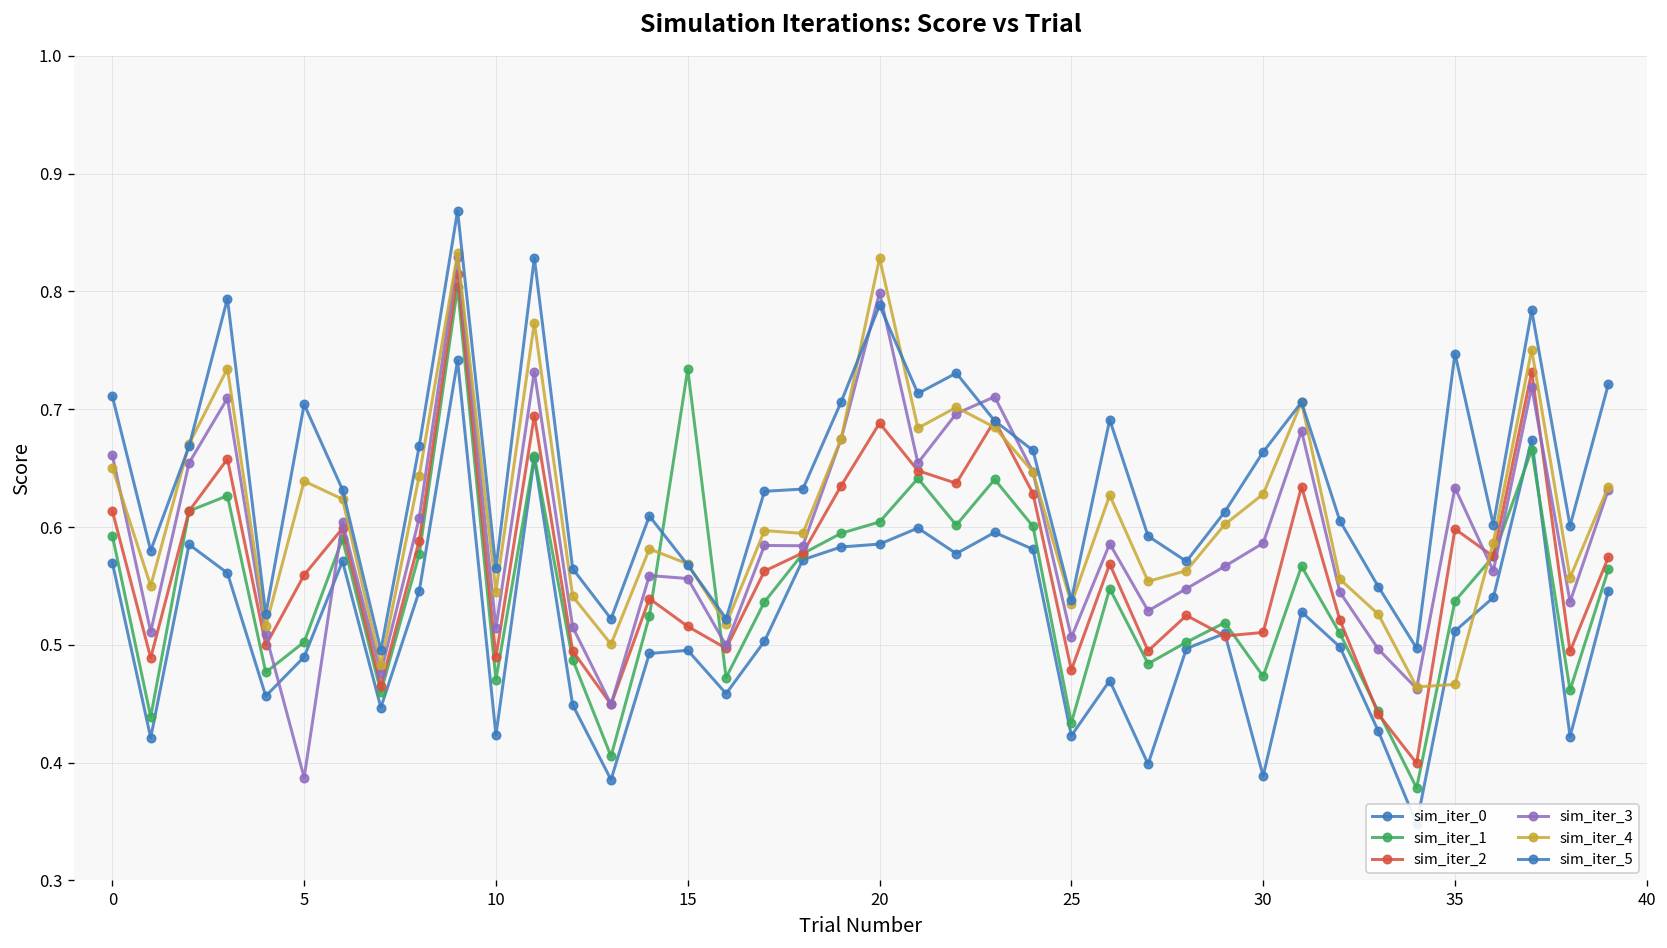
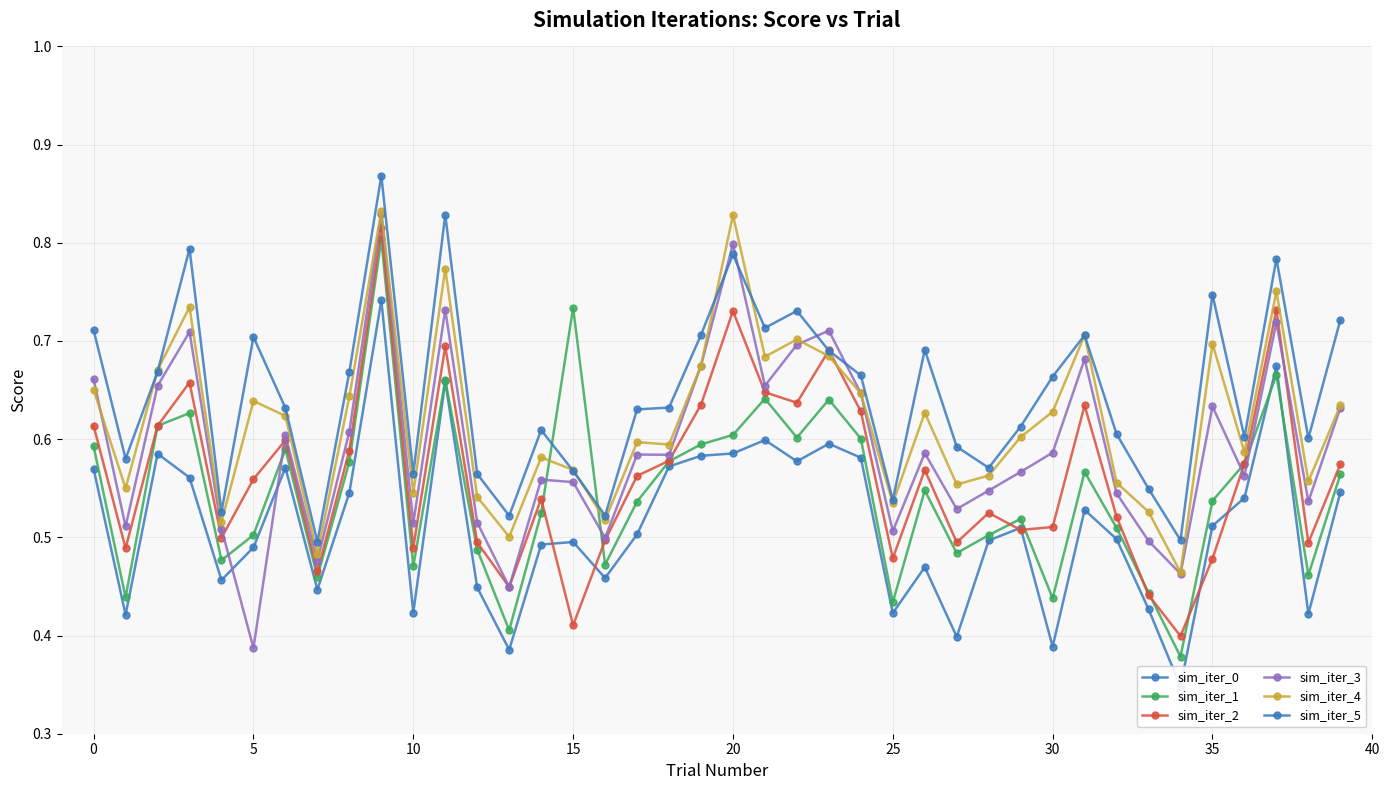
  {
    "sim_iter_1": {
      "0": 0.59,
      "5": 0.50,
      "10": 0.47,
      "15": 0.73,
      "20": 0.60,
      "25": 0.43,
-     "30": 0.47,
+     "30": 0.44,
      "35": 0.54
    },
    "sim_iter_2": {
      "0": 0.61,
      "5": 0.56,
      "10": 0.49,
-     "15": 0.52,
-     "20": 0.69,
+     "15": 0.41,
+     "20": 0.73,
      "25": 0.48,
      "30": 0.51,
-     "35": 0.60
+     "35": 0.48
    },
    "sim_iter_3": {
      "0": 0.66,
      "5": 0.39,
      "10": 0.51,
      "15": 0.56,
      "20": 0.80,
      "25": 0.51,
      "30": 0.59,
      "35": 0.63
    },
    "sim_iter_4": {
      "0": 0.65,
      "5": 0.64,
      "10": 0.55,
      "20": 0.83,
      "25": 0.53,
      "30": 0.63,
-     "35": 0.47
+     "35": 0.70
    }
  }
